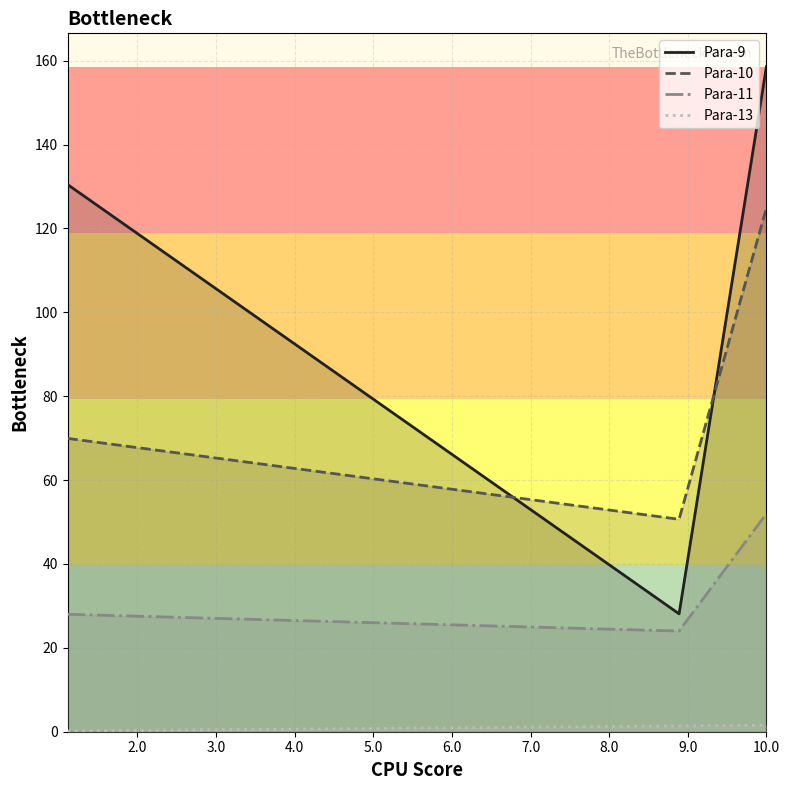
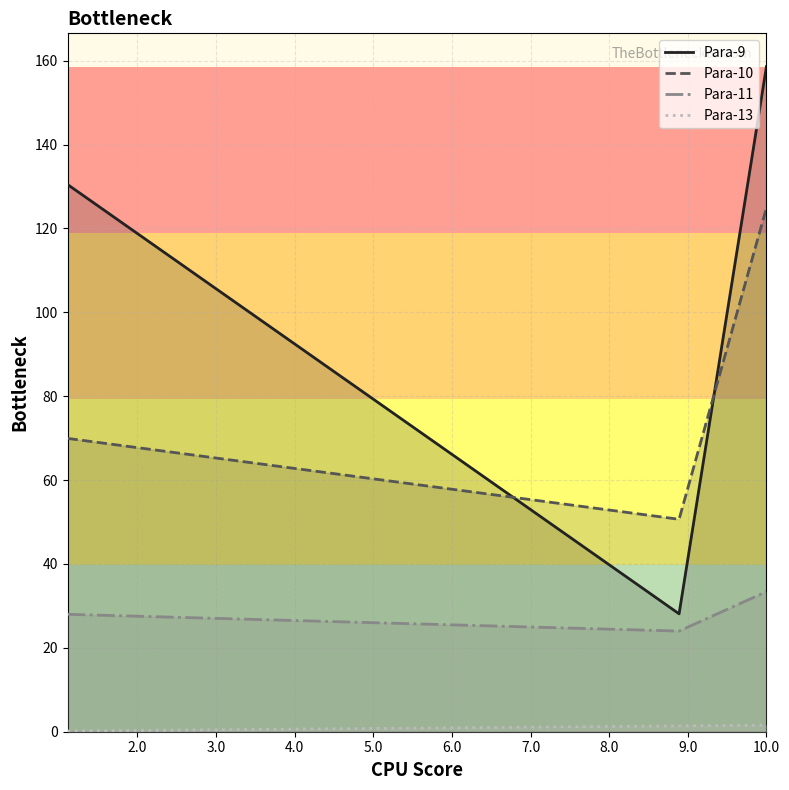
  {
    "Para-9": {
      "10.0": 159
    },
    "Para-10": {
      "10.0": 125
    },
    "Para-11": {
-     "10.0": 52
+     "10.0": 33
    },
    "Para-13": {
      "10.0": 2
    }
  }
